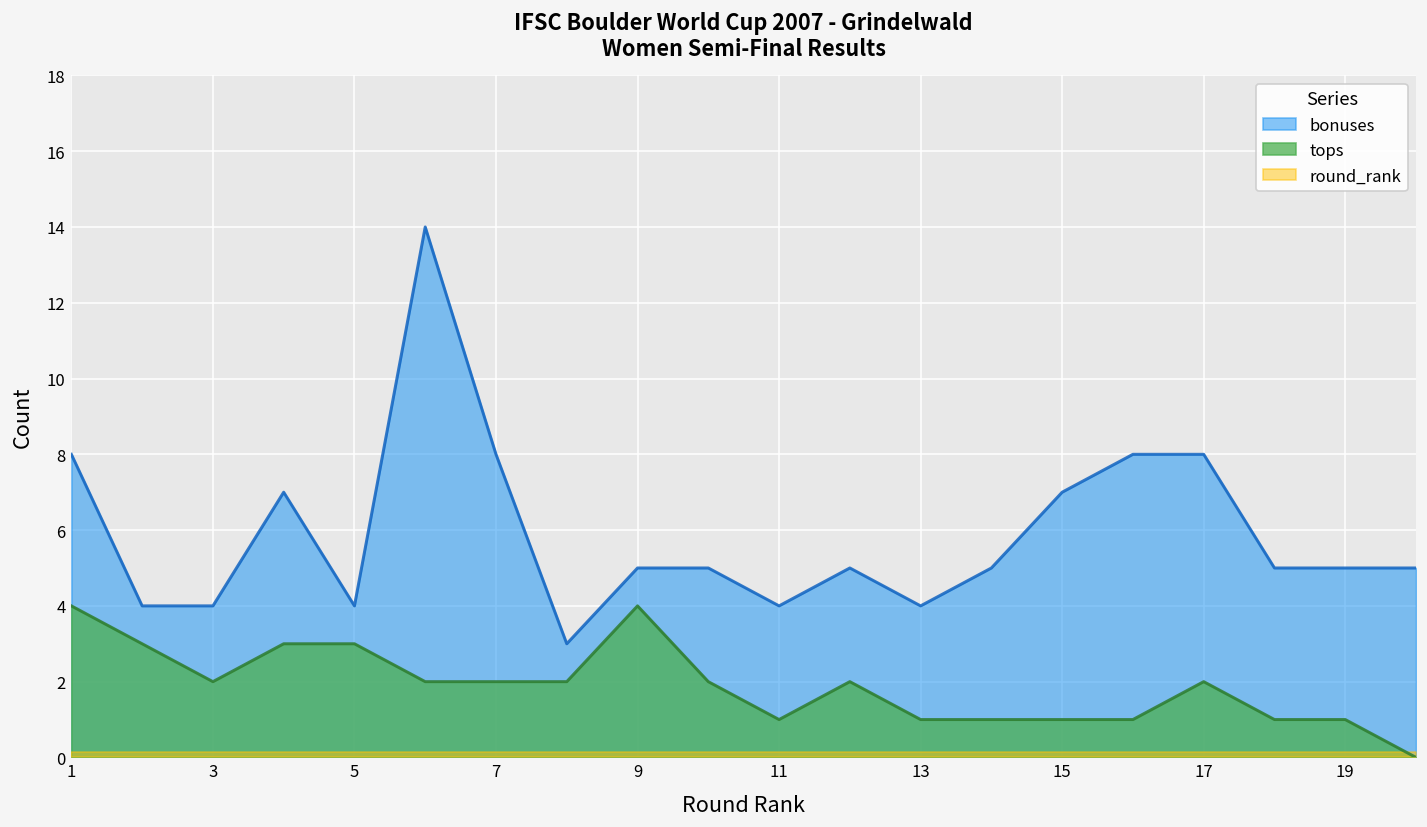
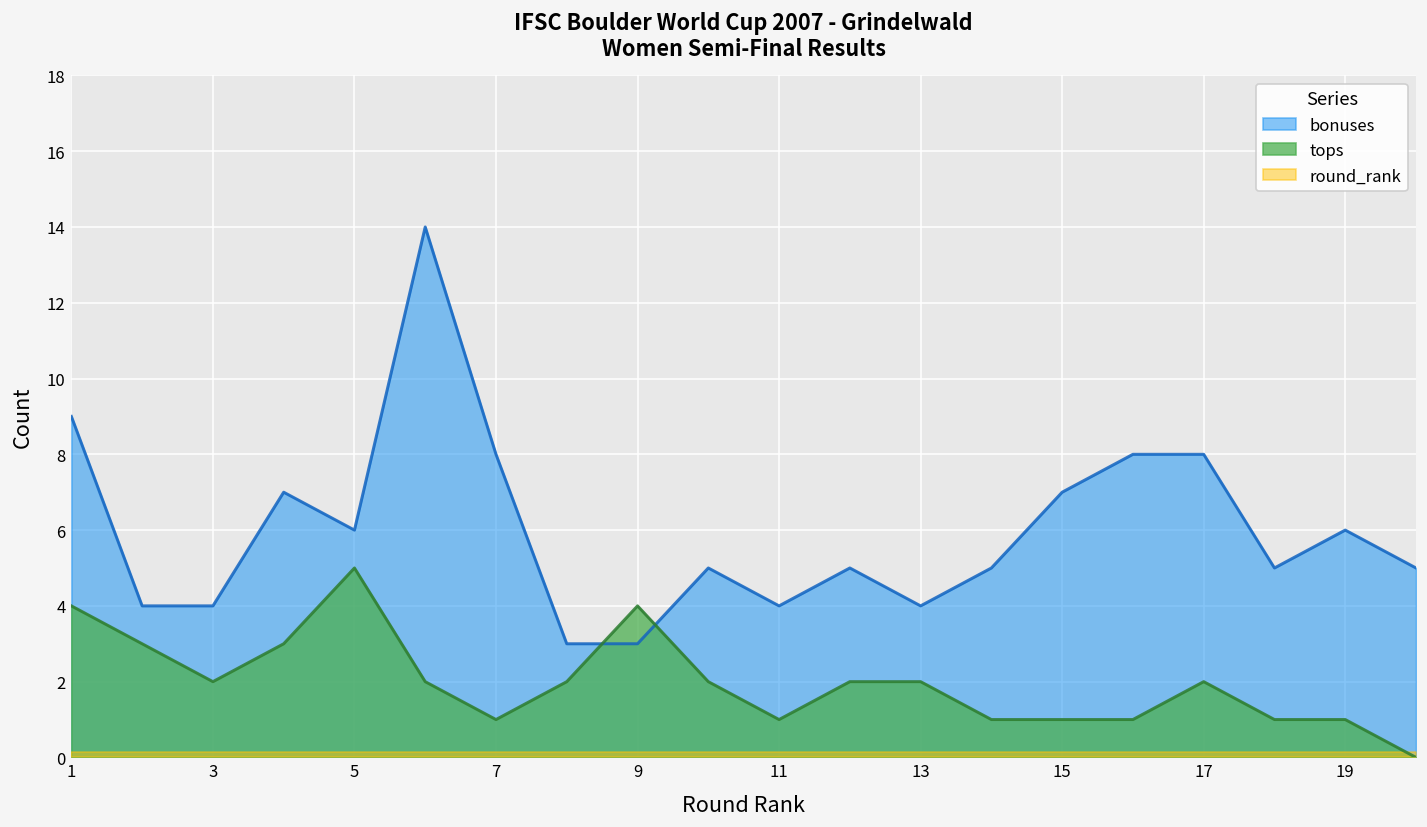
  {
    "bonuses": {
-     "1": 8,
+     "1": 9,
      "3": 4,
-     "5": 4,
+     "5": 6,
      "7": 8,
-     "9": 5,
+     "9": 3,
      "11": 4,
      "13": 4,
      "15": 7,
      "17": 8,
-     "19": 5
+     "19": 6
    },
    "tops": {
      "1": 4,
      "3": 2,
-     "5": 3,
-     "7": 2,
+     "5": 5,
+     "7": 1,
      "9": 4,
      "11": 1,
-     "13": 1,
+     "13": 2,
      "15": 1,
      "17": 2,
      "19": 1
    },
    "round_rank": {
      "1": 0.2,
      "3": 0.2,
      "5": 0.2,
      "7": 0.2,
      "9": 0.2,
      "11": 0.2,
      "13": 0.2,
      "15": 0.2,
      "17": 0.2,
      "19": 0.2
    }
  }
